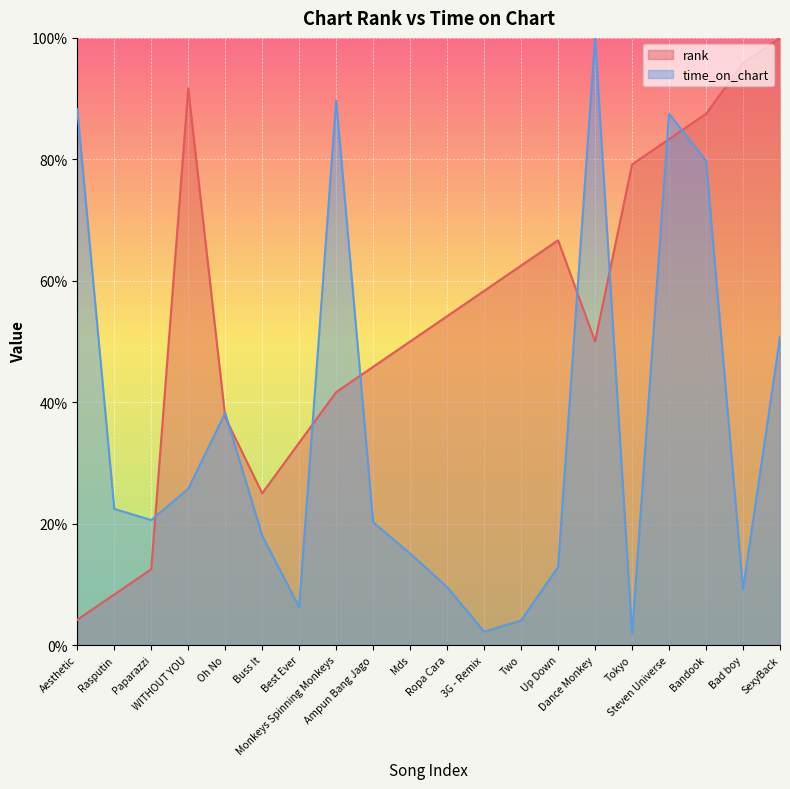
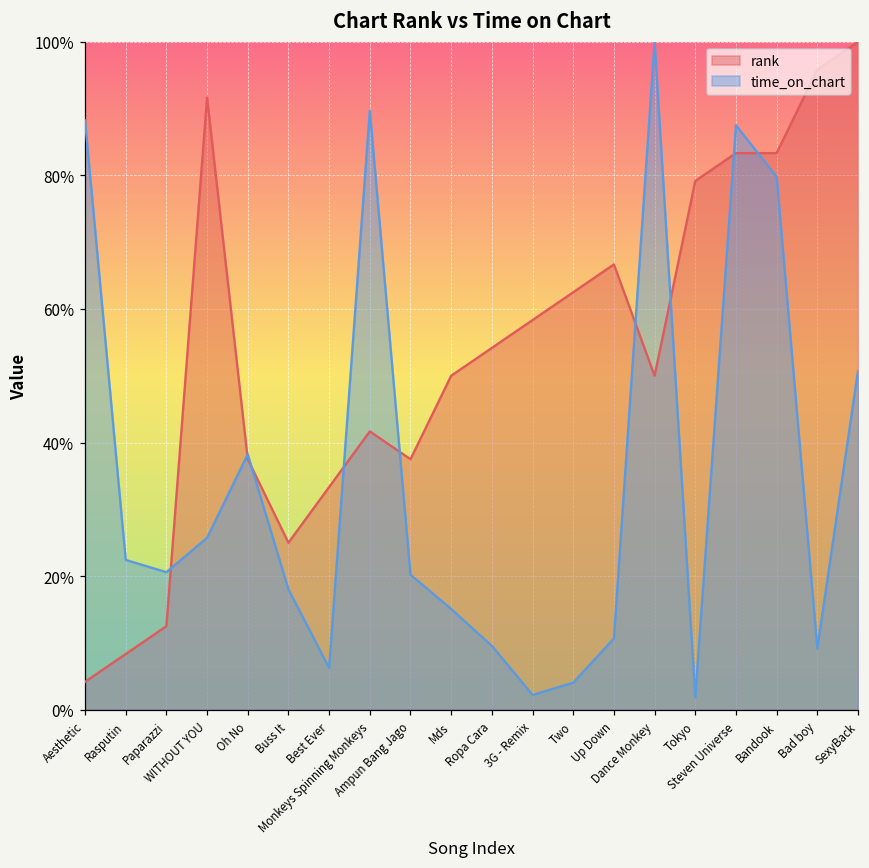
  {
    "rank": {
      "Aesthetic": "4%",
      "Rasputin": "8%",
      "Paparazzi": "13%",
      "WITHOUT YOU": "92%",
      "Oh No": "38%",
      "Buss It": "25%",
      "Best Ever": "33%",
      "Monkeys Spinning Monkeys": "42%",
-     "Ampun Bang Jago": "46%",
+     "Ampun Bang Jago": "38%",
      "Mds": "50%",
      "Ropa Cara": "54%",
      "3G - Remix": "58%",
      "Two": "63%",
      "Up Down": "67%",
      "Dance Monkey": "50%",
      "Tokyo": "79%",
      "Steven Universe": "83%",
-     "Bandook": "88%",
+     "Bandook": "83%",
      "SexyBack": "100%"
    },
    "time_on_chart": {
      "Aesthetic": "88%",
      "Rasputin": "22%",
      "Paparazzi": "21%",
      "WITHOUT YOU": "26%",
      "Oh No": "38%",
      "Buss It": "18%",
      "Best Ever": "6%",
      "Monkeys Spinning Monkeys": "90%",
      "Ampun Bang Jago": "20%",
      "Mds": "15%",
      "Ropa Cara": "10%",
      "3G - Remix": "2%",
      "Two": "4%",
-     "Up Down": "13%",
+     "Up Down": "11%",
      "Dance Monkey": "100%",
      "Tokyo": "2%",
      "Steven Universe": "88%",
      "Bandook": "80%",
      "Bad boy": "9%",
      "SexyBack": "51%"
    }
  }
